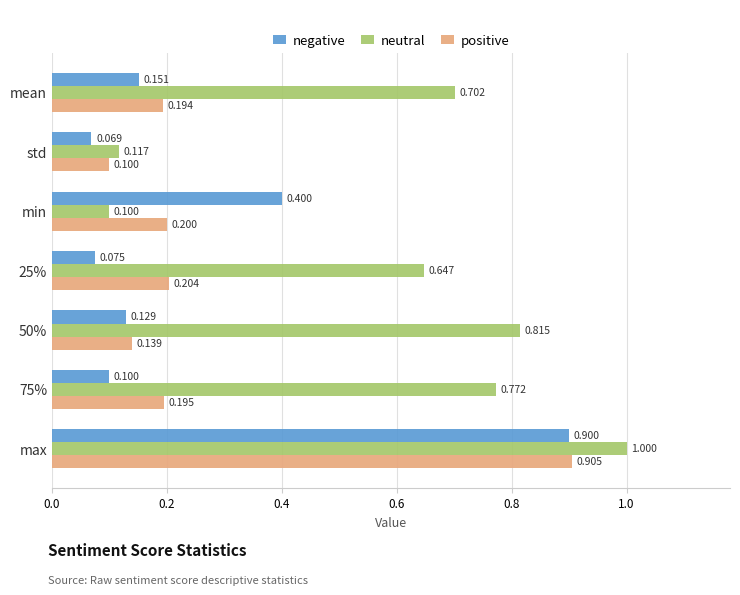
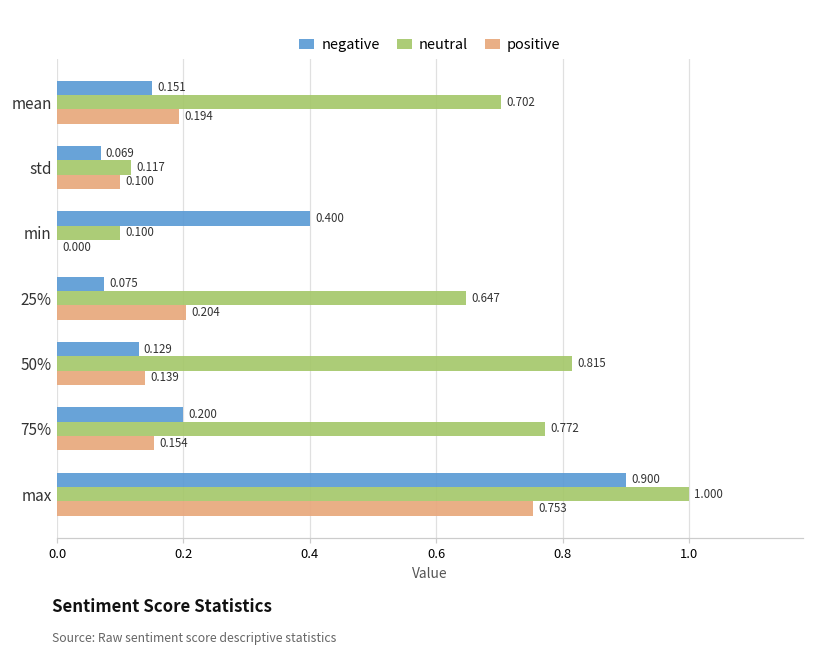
  {
    "negative": {
      "mean": 0.151,
      "std": 0.069,
      "min": 0.400,
      "25%": 0.075,
      "50%": 0.129,
-     "75%": 0.100,
+     "75%": 0.200,
      "max": 0.900
    },
    "neutral": {
      "mean": 0.702,
      "std": 0.117,
      "min": 0.100,
      "25%": 0.647,
      "50%": 0.815,
      "75%": 0.772,
      "max": 1.000
    },
    "positive": {
      "mean": 0.194,
      "std": 0.100,
-     "min": 0.200,
+     "min": 0.000,
      "25%": 0.204,
      "50%": 0.139,
-     "75%": 0.195,
-     "max": 0.905
+     "75%": 0.154,
+     "max": 0.753
    }
  }
